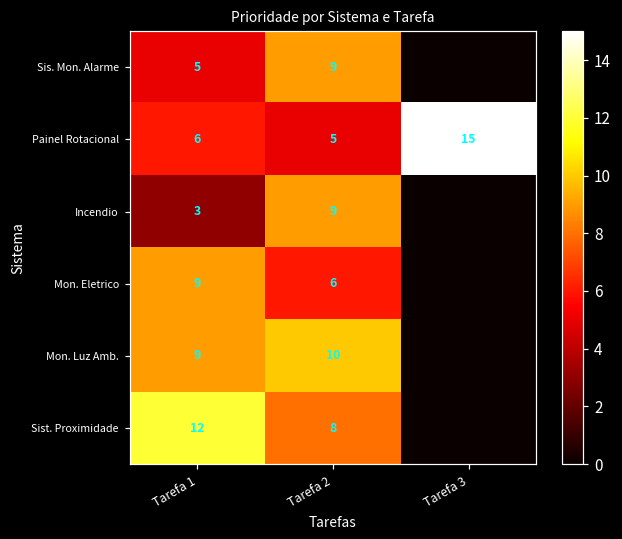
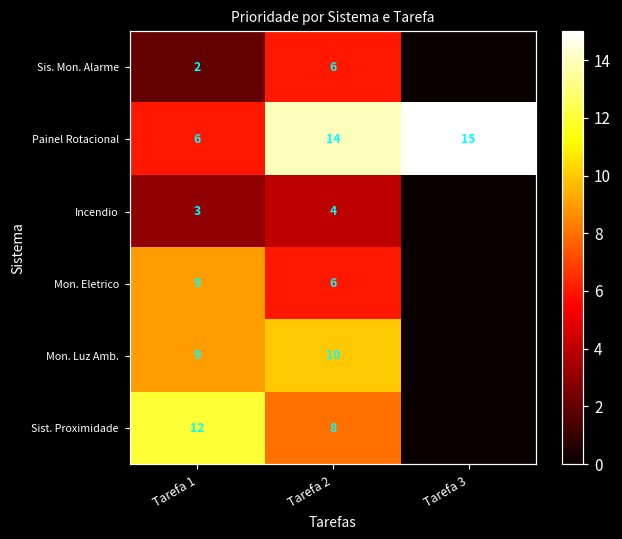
  {
    "Sis. Mon. Alarme": {
-     "Tarefa 1": 5,
-     "Tarefa 2": 9
+     "Tarefa 1": 2,
+     "Tarefa 2": 6
    },
    "Painel Rotacional": {
      "Tarefa 1": 6,
-     "Tarefa 2": 5,
+     "Tarefa 2": 14,
      "Tarefa 3": 15
    },
    "Incendio": {
      "Tarefa 1": 3,
-     "Tarefa 2": 9
+     "Tarefa 2": 4
    },
    "Mon. Eletrico": {
      "Tarefa 1": 9,
      "Tarefa 2": 6
    },
    "Mon. Luz Amb.": {
      "Tarefa 1": 9,
      "Tarefa 2": 10
    },
    "Sist. Proximidade": {
      "Tarefa 1": 12,
      "Tarefa 2": 8
    }
  }
